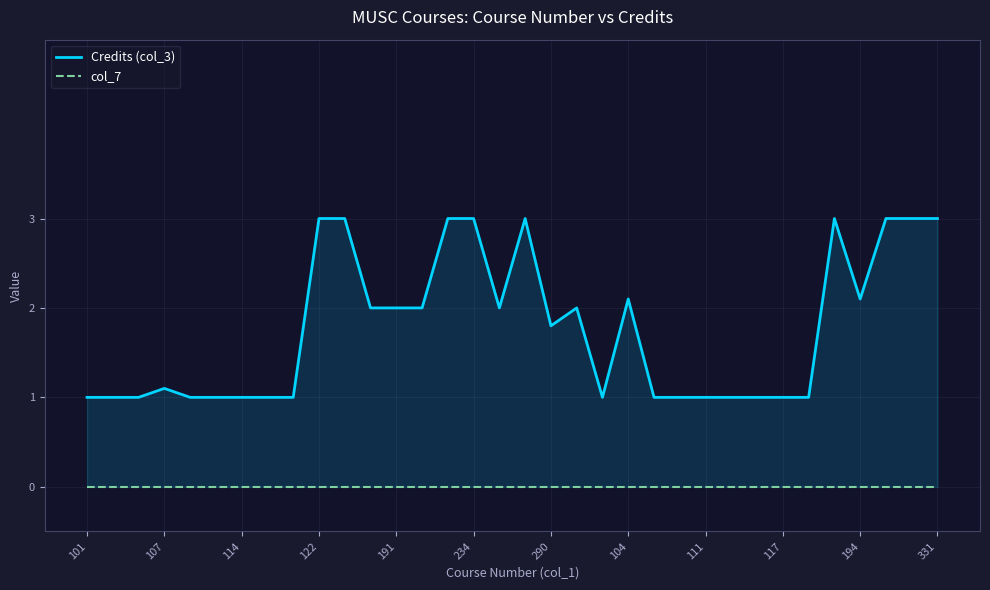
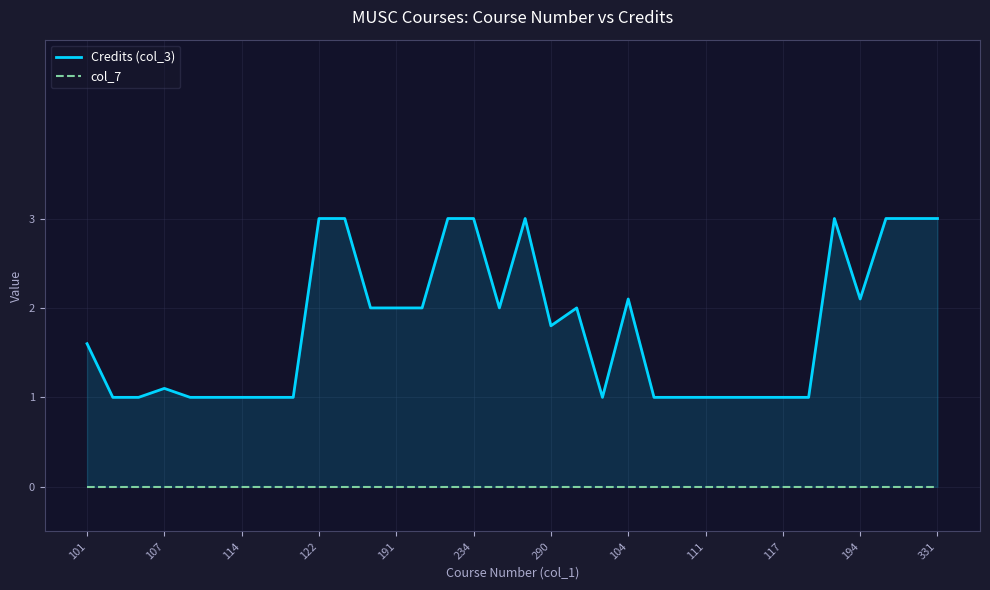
  {
    "Credits (col_3)": {
-     "101": 1.0,
+     "101": 1.6,
      "107": 1.1,
      "114": 1.0,
      "122": 3.0,
      "191": 2.0,
      "234": 3.0,
      "290": 1.8,
      "104": 2.1,
      "111": 1.0,
      "117": 1.0,
      "194": 2.1,
      "331": 3.0
    },
    "col_7": {
      "101": 0.0,
      "107": 0.0,
      "114": 0.0,
      "122": 0.0,
      "191": 0.0,
      "234": 0.0,
      "290": 0.0,
      "104": 0.0,
      "111": 0.0,
      "117": 0.0,
      "194": 0.0,
      "331": 0.0
    }
  }
